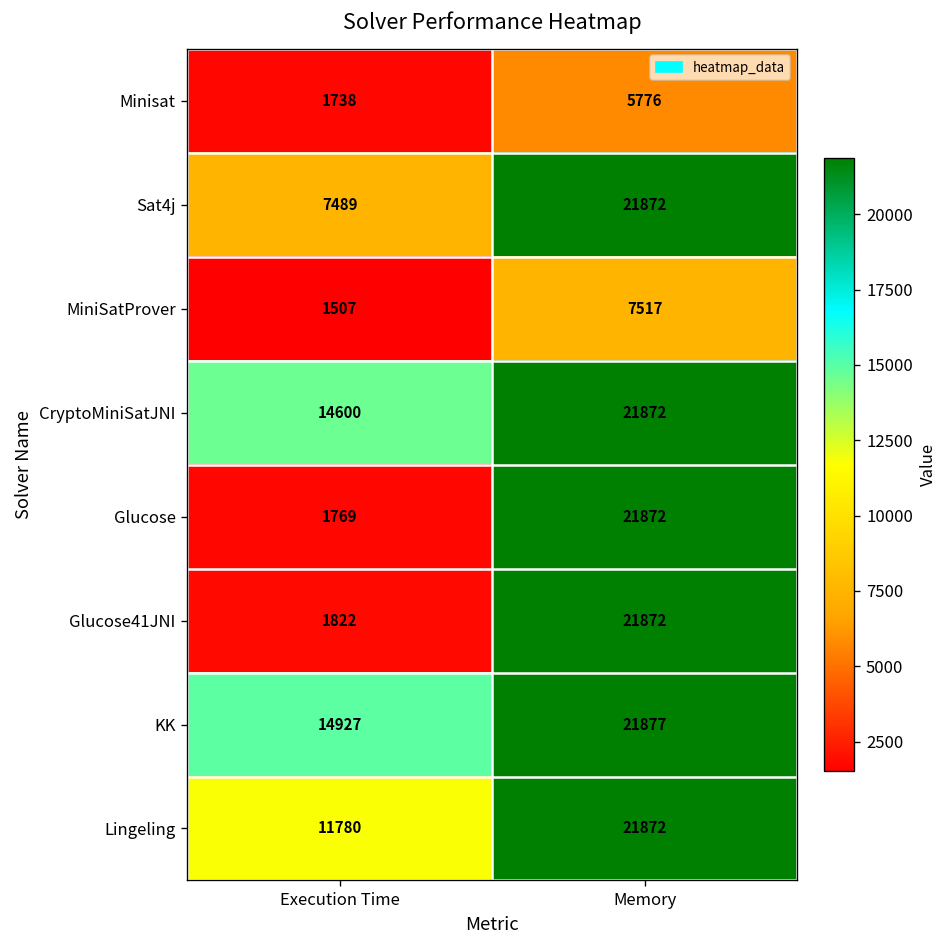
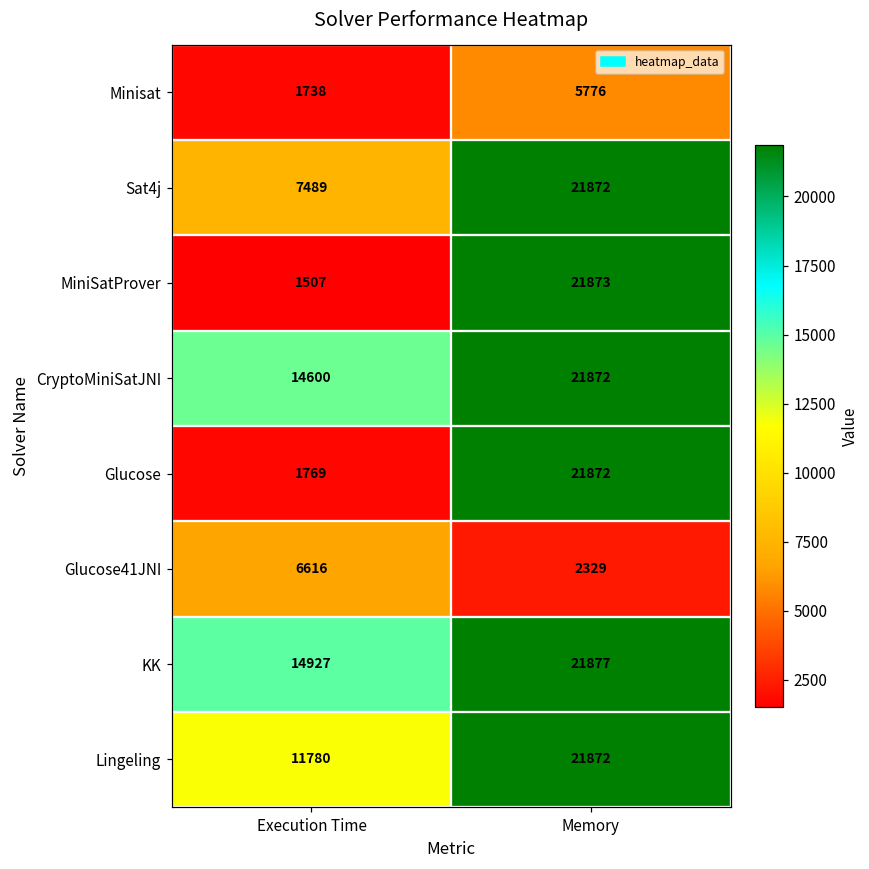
  {
    "Minisat": {
      "Execution Time": 1738,
      "Memory": 5776
    },
    "Sat4j": {
      "Execution Time": 7489,
      "Memory": 21872
    },
    "MiniSatProver": {
      "Execution Time": 1507,
-     "Memory": 7517
+     "Memory": 21873
    },
    "CryptoMiniSatJNI": {
      "Execution Time": 14600,
      "Memory": 21872
    },
    "Glucose": {
      "Execution Time": 1769,
      "Memory": 21872
    },
    "Glucose41JNI": {
-     "Execution Time": 1822,
-     "Memory": 21872
+     "Execution Time": 6616,
+     "Memory": 2329
    },
    "KK": {
      "Execution Time": 14927,
      "Memory": 21877
    },
    "Lingeling": {
      "Execution Time": 11780,
      "Memory": 21872
    }
  }
